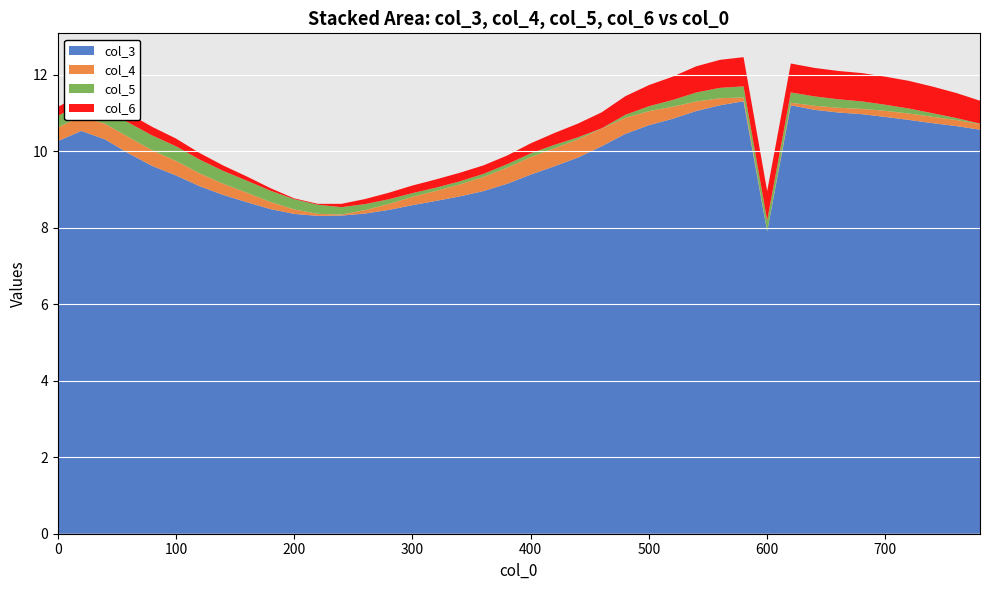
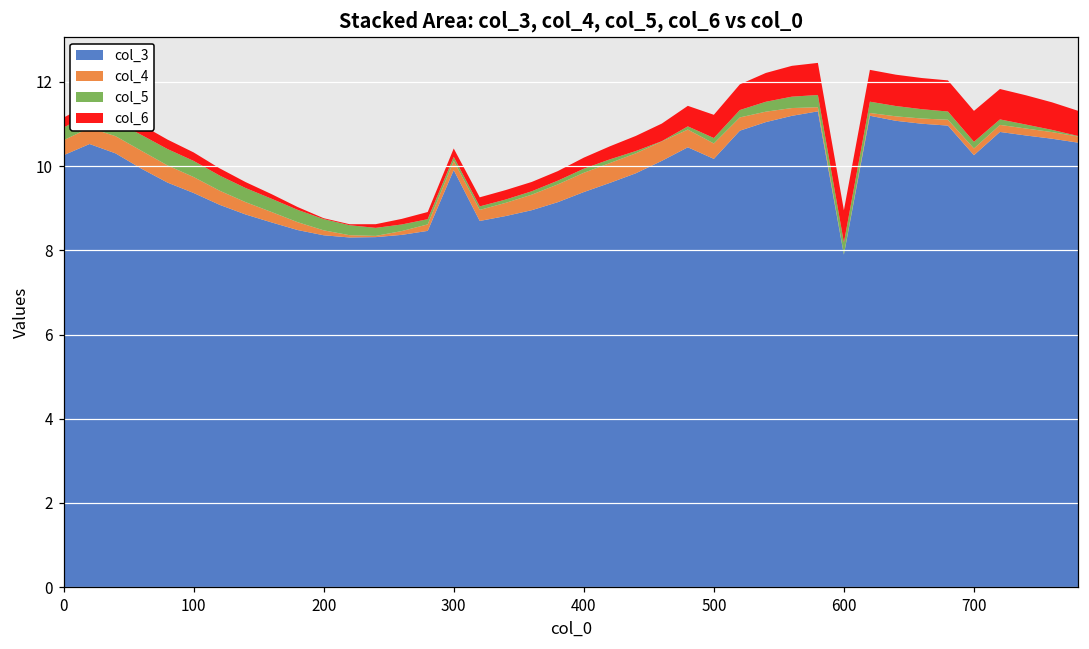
  {
    "col_3": {
      "0": 10.3,
      "100": 9.4,
      "200": 8.4,
-     "300": 8.6,
+     "300": 9.9,
      "400": 9.4,
-     "500": 10.7,
-     "700": 10.9
+     "500": 10.2,
+     "700": 10.3
    },
    "col_4": {
      "0": 0.4,
      "100": 0.4,
      "200": 0.1,
      "300": 0.2,
      "400": 0.5,
      "500": 0.4,
      "700": 0.2
    },
    "col_5": {
      "0": 0.3,
      "100": 0.4,
      "300": 0.1,
      "400": 0.1,
      "500": 0.1,
      "600": 0.3,
      "700": 0.2
    },
    "col_6": {
      "0": 0.2,
      "100": 0.2,
      "300": 0.2,
      "400": 0.3,
      "500": 0.6,
      "600": 0.8,
      "700": 0.7
    }
  }
